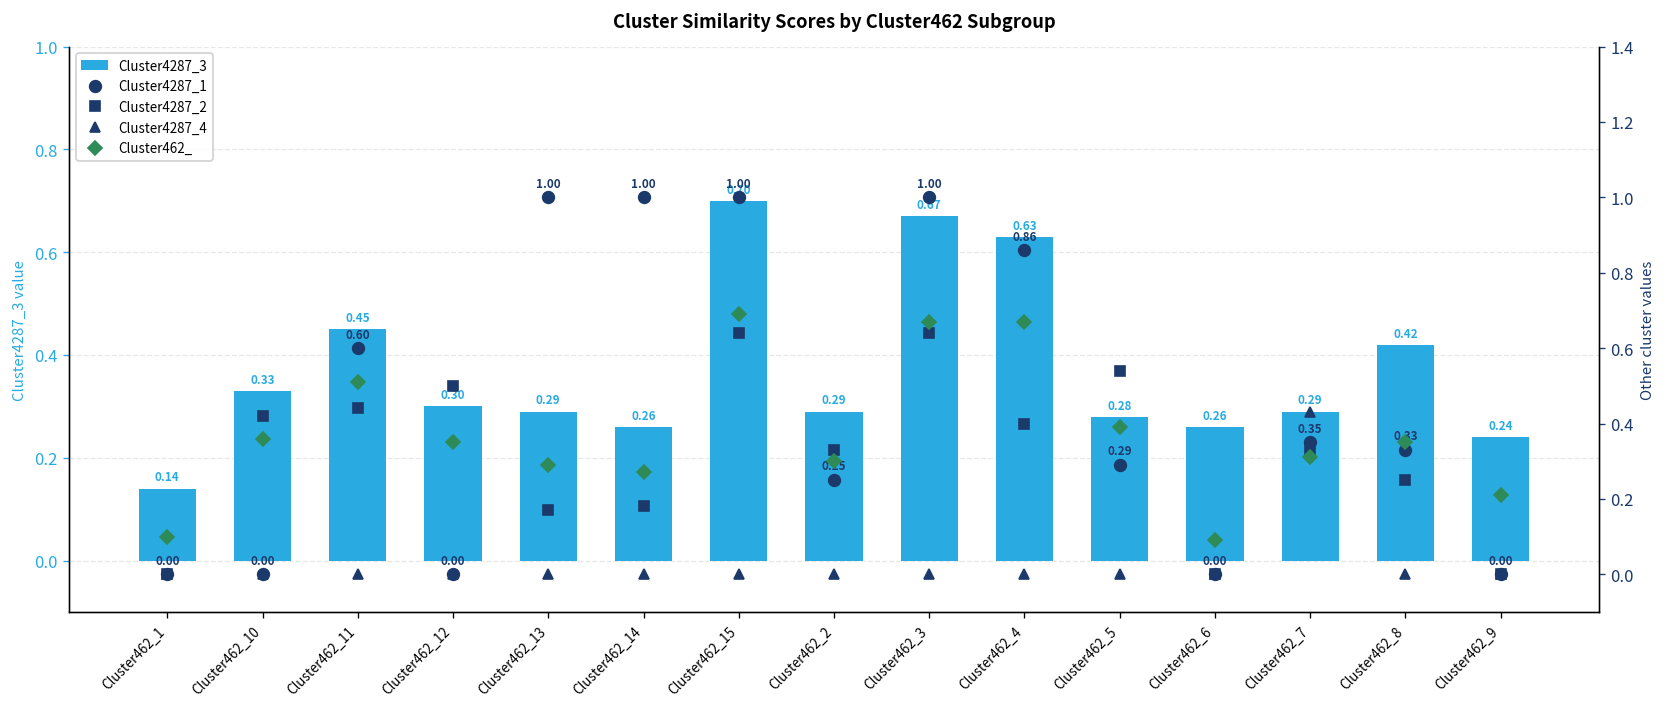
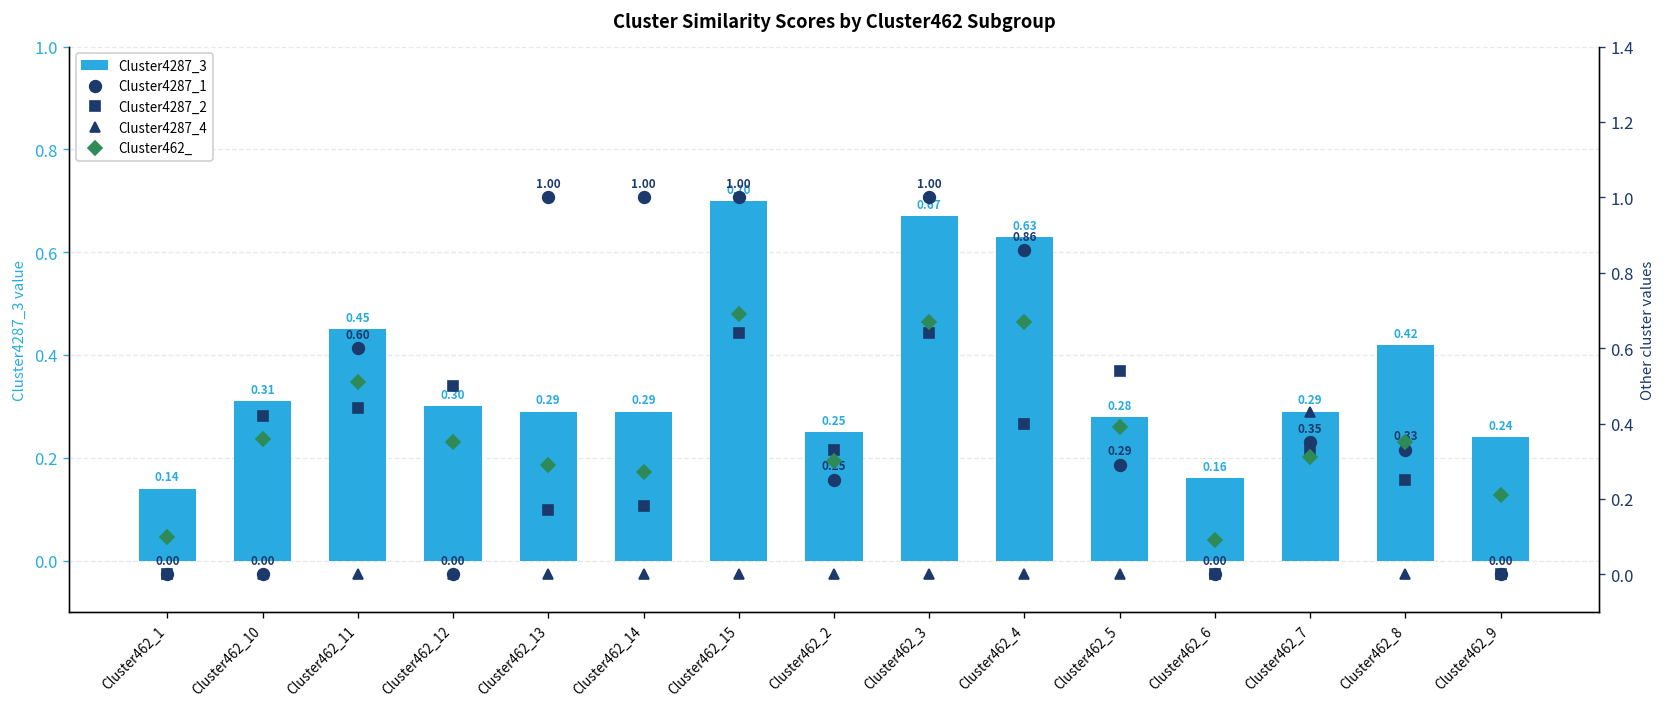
  {
    "Cluster4287_3": {
      "Cluster462_1": 0.14,
-     "Cluster462_10": 0.33,
+     "Cluster462_10": 0.31,
      "Cluster462_11": 0.45,
      "Cluster462_12": 0.30,
      "Cluster462_13": 0.29,
-     "Cluster462_14": 0.26,
-     "Cluster462_2": 0.29,
+     "Cluster462_14": 0.29,
+     "Cluster462_2": 0.25,
      "Cluster462_4": 0.63,
      "Cluster462_5": 0.28,
-     "Cluster462_6": 0.26,
+     "Cluster462_6": 0.16,
      "Cluster462_7": 0.29,
      "Cluster462_8": 0.42,
      "Cluster462_9": 0.24
    }
  }
